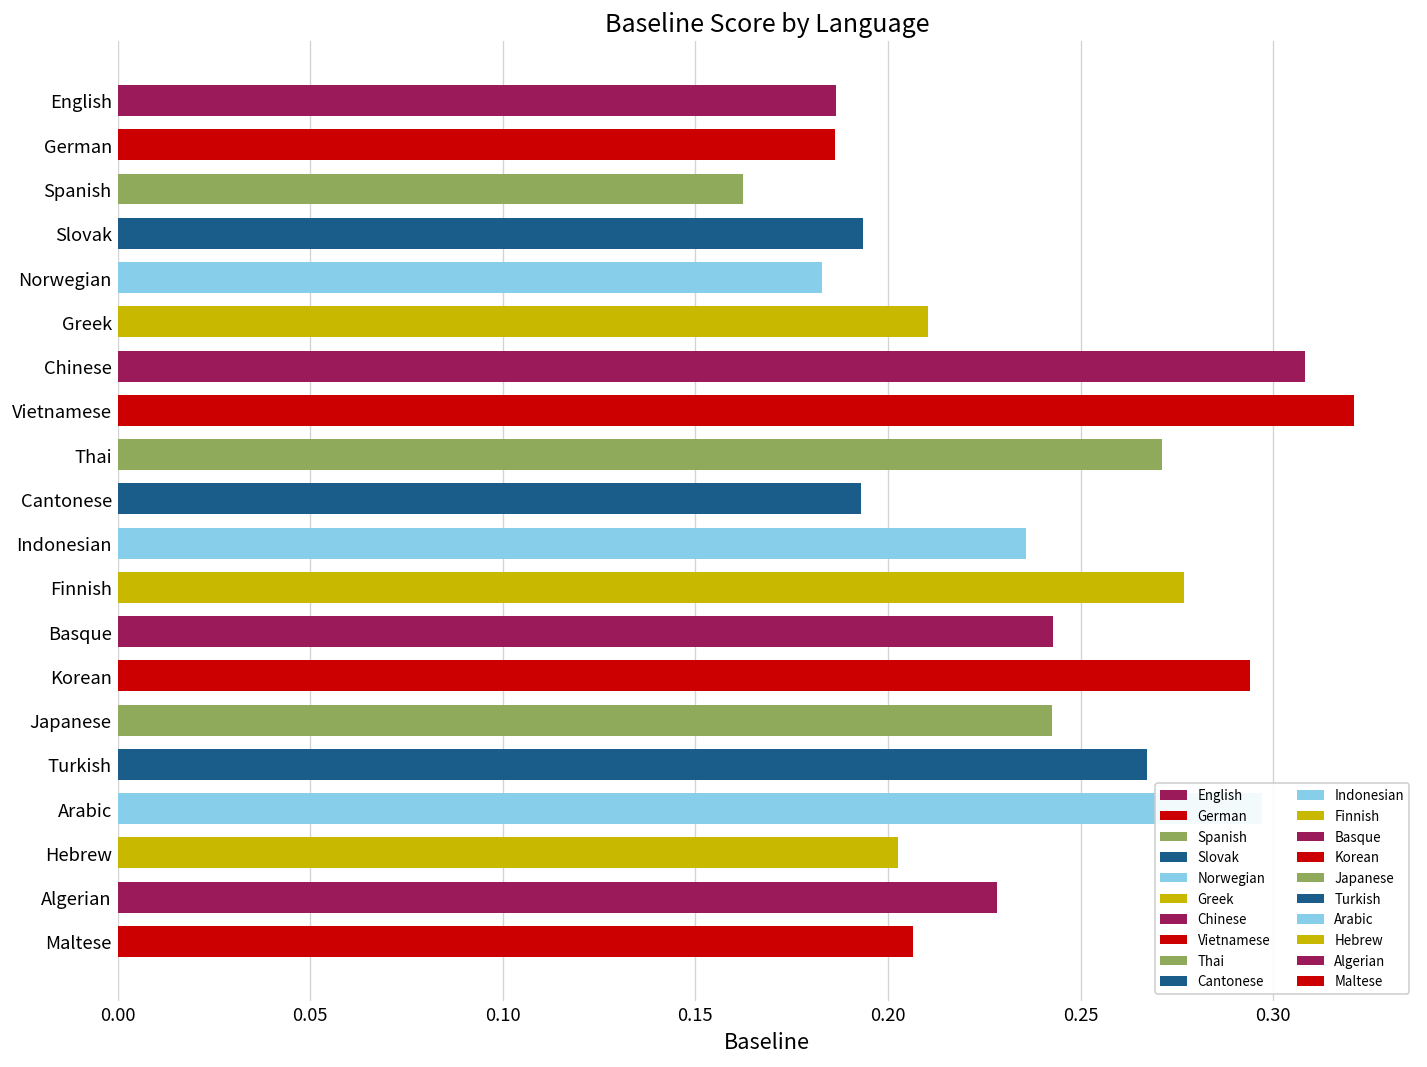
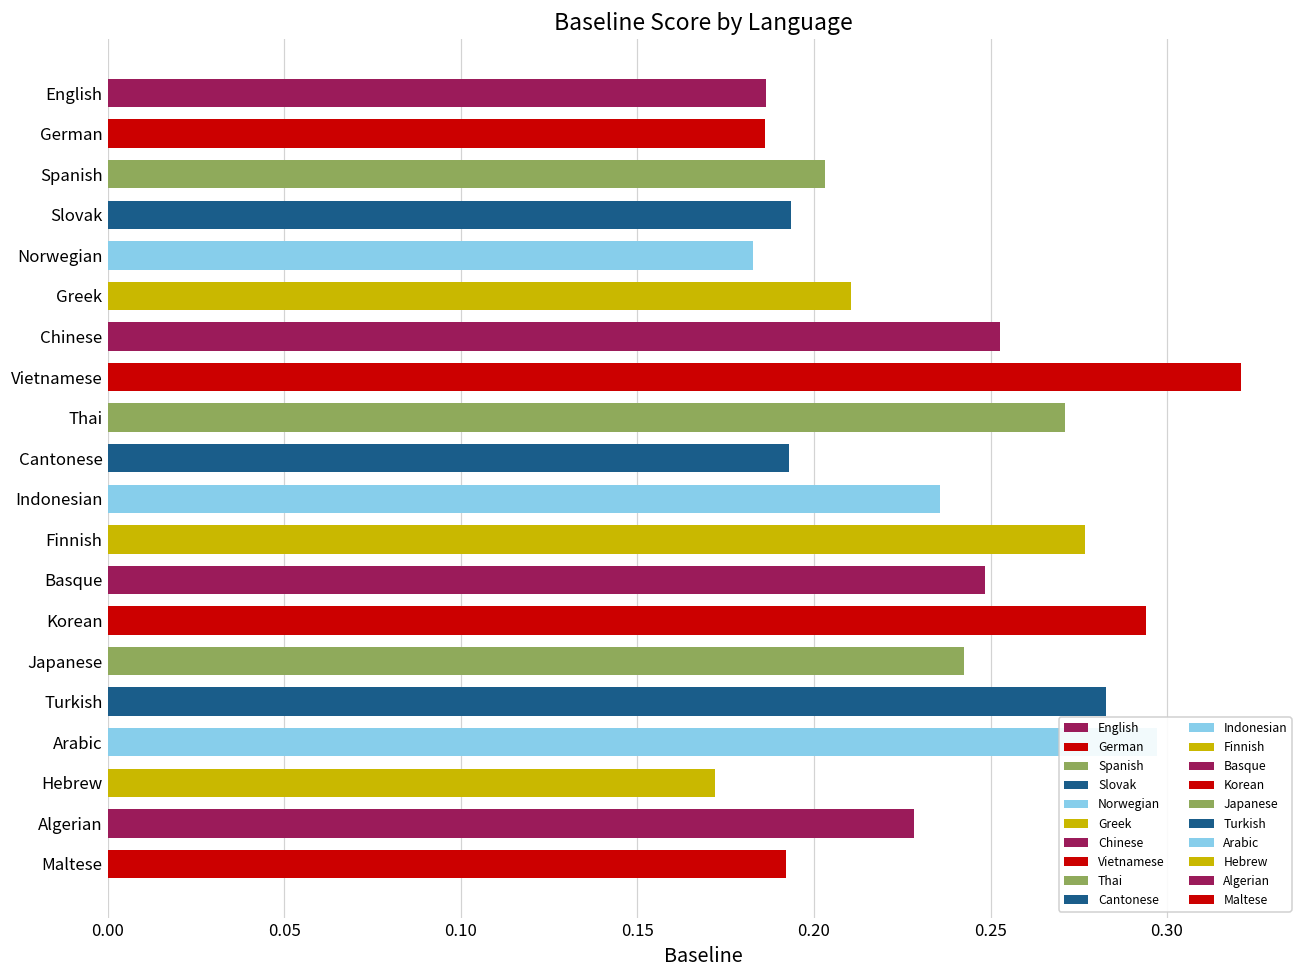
  {
    "English": 0.186,
    "German": 0.186,
-   "Spanish": 0.162,
+   "Spanish": 0.203,
    "Slovak": 0.194,
    "Norwegian": 0.183,
    "Greek": 0.210,
-   "Chinese": 0.308,
+   "Chinese": 0.253,
    "Vietnamese": 0.321,
    "Thai": 0.271,
    "Cantonese": 0.193,
    "Indonesian": 0.236,
    "Finnish": 0.277,
-   "Basque": 0.243,
+   "Basque": 0.249,
    "Korean": 0.294,
    "Japanese": 0.243,
-   "Turkish": 0.267,
-   "Hebrew": 0.203,
+   "Turkish": 0.283,
+   "Hebrew": 0.172,
    "Algerian": 0.228,
-   "Maltese": 0.207
+   "Maltese": 0.192
  }
